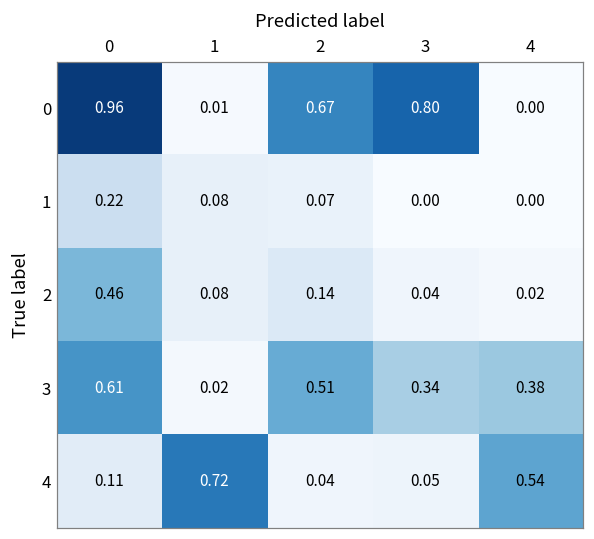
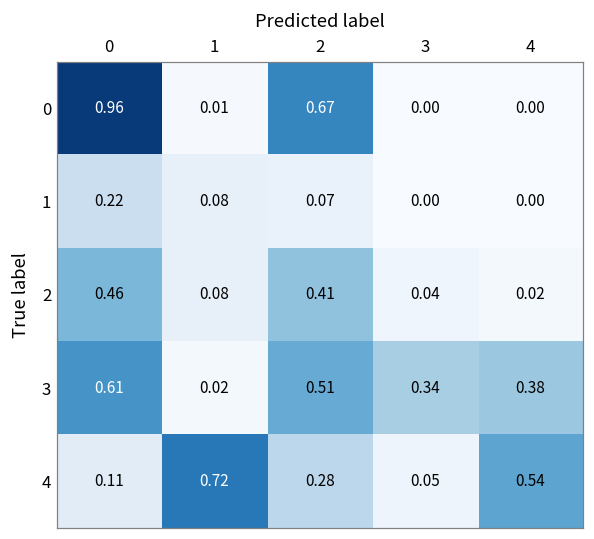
  {
    "0": {
      "0": 0.96,
      "1": 0.01,
      "2": 0.67,
-     "3": 0.80,
+     "3": 0.00,
      "4": 0.00
    },
    "1": {
      "0": 0.22,
      "1": 0.08,
      "2": 0.07,
      "3": 0.00,
      "4": 0.00
    },
    "2": {
      "0": 0.46,
      "1": 0.08,
-     "2": 0.14,
+     "2": 0.41,
      "3": 0.04,
      "4": 0.02
    },
    "3": {
      "0": 0.61,
      "1": 0.02,
      "2": 0.51,
      "3": 0.34,
      "4": 0.38
    },
    "4": {
      "0": 0.11,
      "1": 0.72,
-     "2": 0.04,
+     "2": 0.28,
      "3": 0.05,
      "4": 0.54
    }
  }
